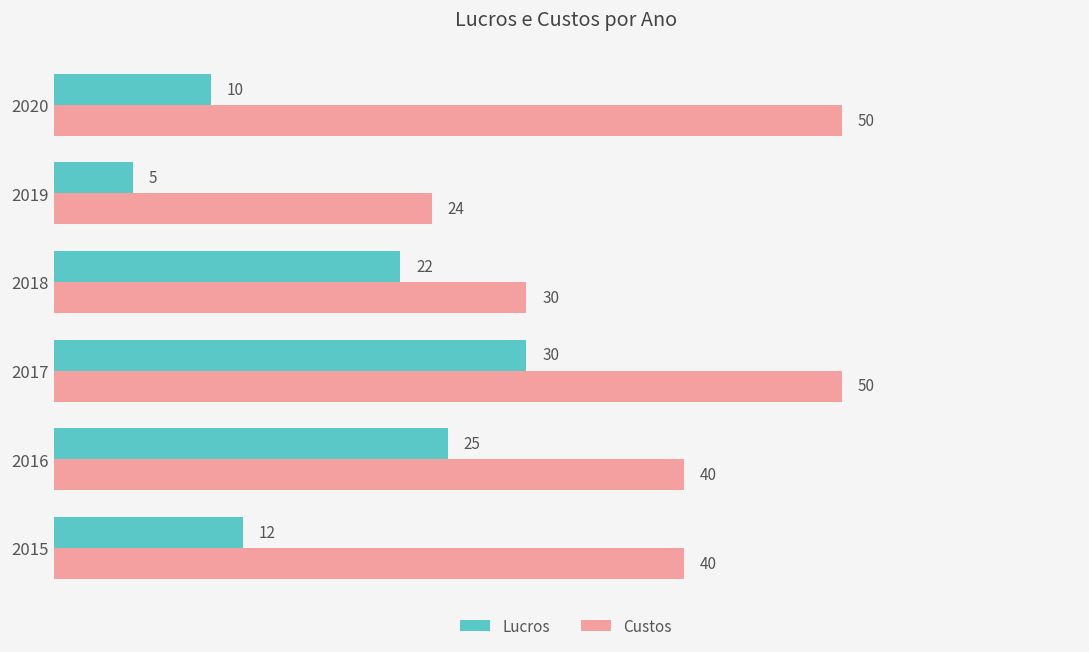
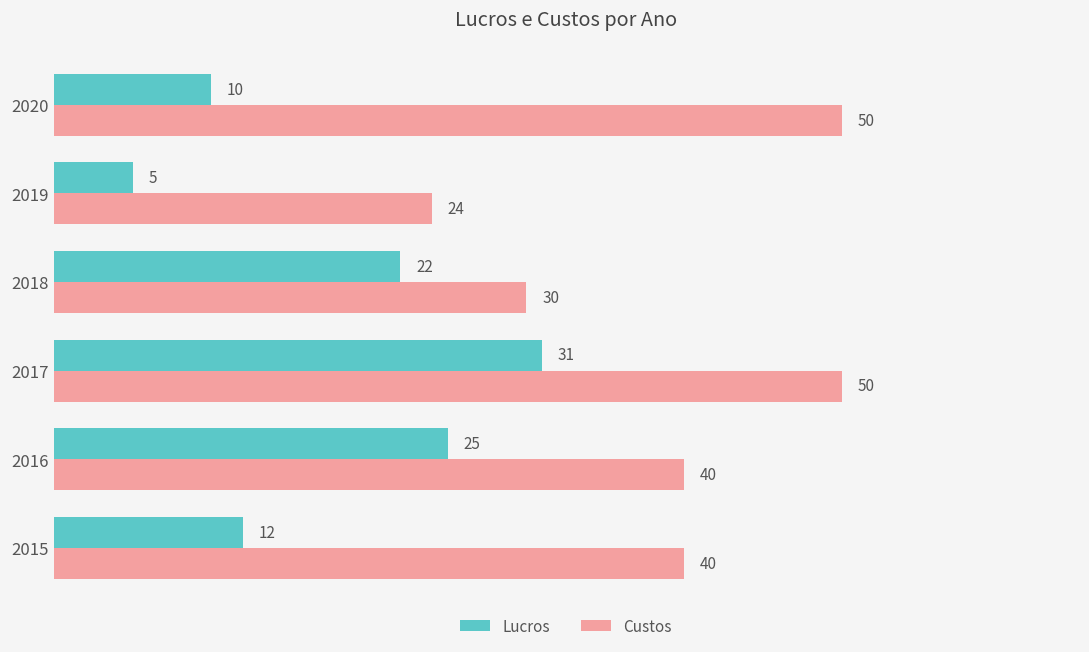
  {
    "Lucros": {
      "2020": 10,
      "2019": 5,
      "2018": 22,
-     "2017": 30,
+     "2017": 31,
      "2016": 25,
      "2015": 12
    },
    "Custos": {
      "2020": 50,
      "2019": 24,
      "2018": 30,
      "2017": 50,
      "2016": 40,
      "2015": 40
    }
  }
